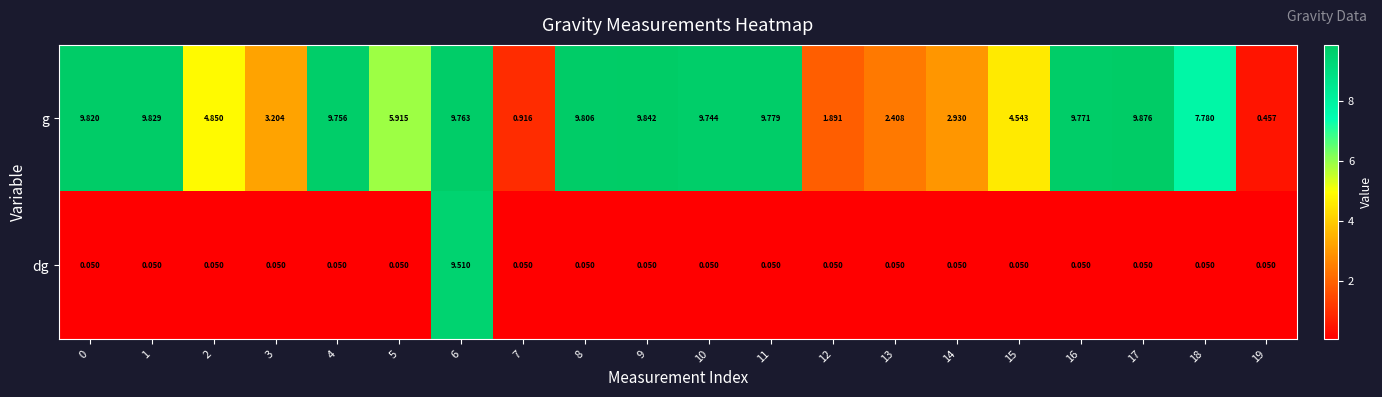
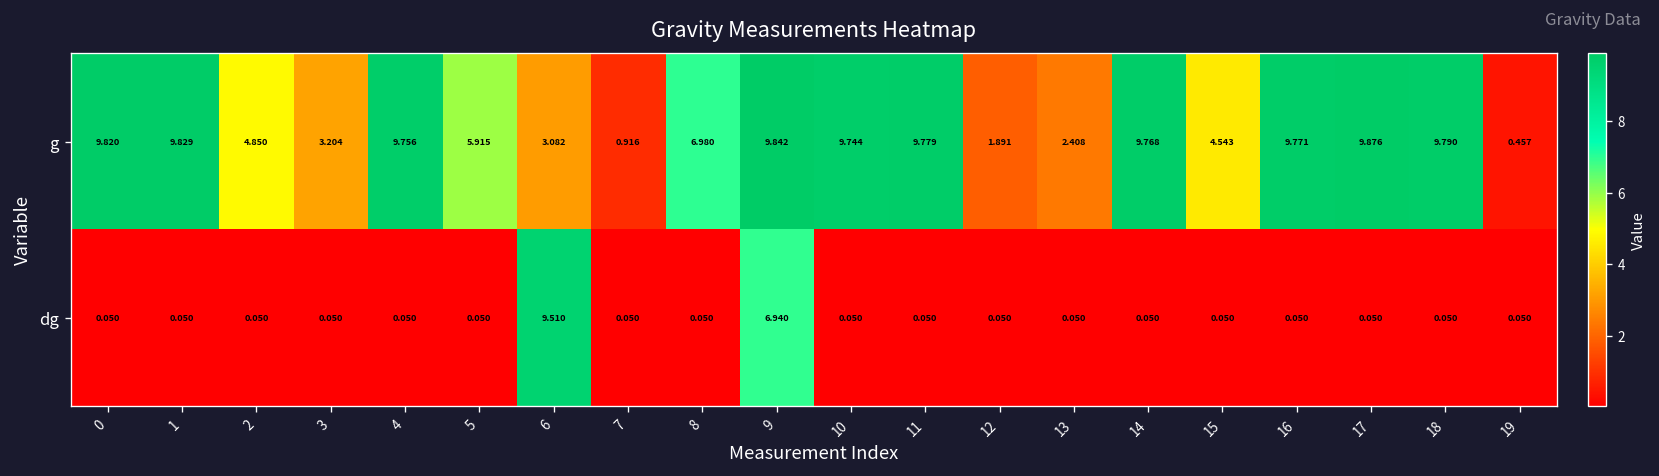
  {
    "g": {
      "0": 9.820,
      "1": 9.829,
      "2": 4.850,
      "3": 3.204,
      "4": 9.756,
      "5": 5.915,
-     "6": 9.763,
+     "6": 3.082,
      "7": 0.916,
-     "8": 9.806,
+     "8": 6.980,
      "9": 9.842,
      "10": 9.744,
      "11": 9.779,
      "12": 1.891,
      "13": 2.408,
-     "14": 2.930,
+     "14": 9.768,
      "15": 4.543,
      "16": 9.771,
      "17": 9.876,
-     "18": 7.780,
+     "18": 9.790,
      "19": 0.457
    },
    "dg": {
      "0": 0.050,
      "1": 0.050,
      "2": 0.050,
      "3": 0.050,
      "4": 0.050,
      "5": 0.050,
      "6": 9.510,
      "7": 0.050,
      "8": 0.050,
-     "9": 0.050,
+     "9": 6.940,
      "10": 0.050,
      "11": 0.050,
      "12": 0.050,
      "13": 0.050,
      "14": 0.050,
      "15": 0.050,
      "16": 0.050,
      "17": 0.050,
      "18": 0.050,
      "19": 0.050
    }
  }
